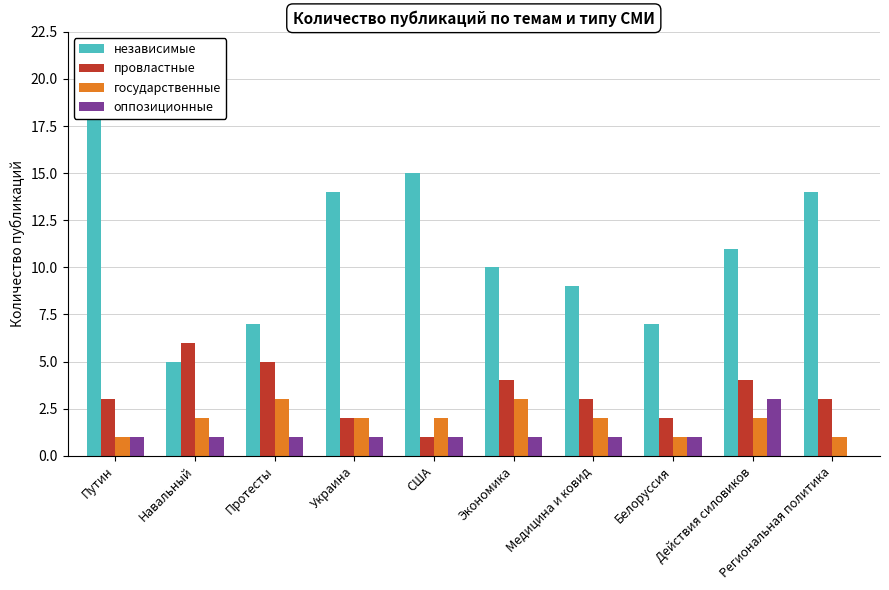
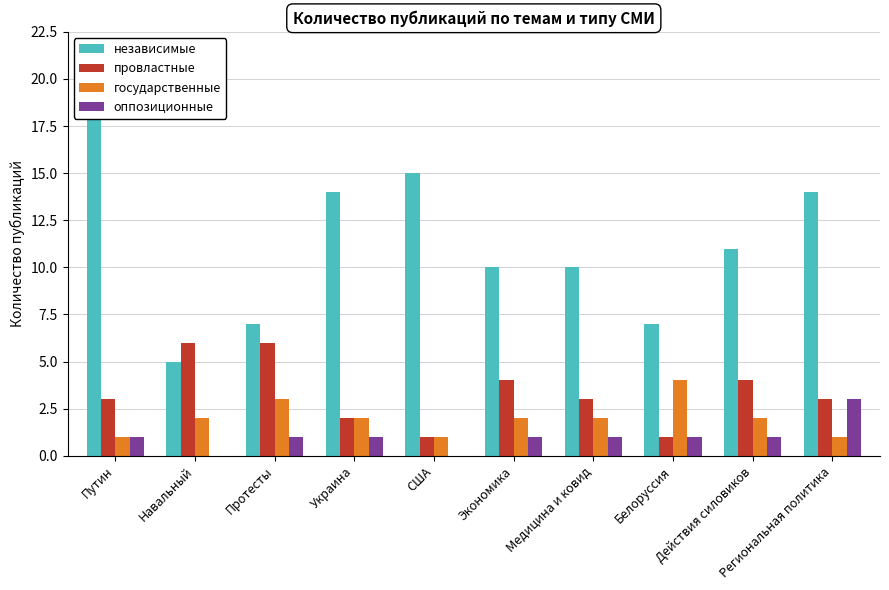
  {
    "независимые": {
      "Навальный": 5,
      "Протесты": 7,
      "Украина": 14,
      "США": 15,
      "Экономика": 10,
-     "Медицина и ковид": 9,
+     "Медицина и ковид": 10,
      "Белоруссия": 7,
      "Действия силовиков": 11,
      "Региональная политика": 14
    },
    "провластные": {
      "Путин": 3,
      "Навальный": 6,
-     "Протесты": 5,
+     "Протесты": 6,
      "Украина": 2,
      "США": 1,
      "Экономика": 4,
      "Медицина и ковид": 3,
-     "Белоруссия": 2,
+     "Белоруссия": 1,
      "Действия силовиков": 4,
      "Региональная политика": 3
    },
    "государственные": {
      "Путин": 1,
      "Навальный": 2,
      "Протесты": 3,
      "Украина": 2,
-     "США": 2,
-     "Экономика": 3,
+     "США": 1,
+     "Экономика": 2,
      "Медицина и ковид": 2,
-     "Белоруссия": 1,
+     "Белоруссия": 4,
      "Действия силовиков": 2,
      "Региональная политика": 1
    },
    "оппозиционные": {
      "Путин": 1,
-     "Навальный": 1,
+     "Навальный": 0,
      "Протесты": 1,
      "Украина": 1,
-     "США": 1,
+     "США": 0,
      "Экономика": 1,
      "Медицина и ковид": 1,
      "Белоруссия": 1,
-     "Действия силовиков": 3,
-     "Региональная политика": 0
+     "Действия силовиков": 1,
+     "Региональная политика": 3
    }
  }
